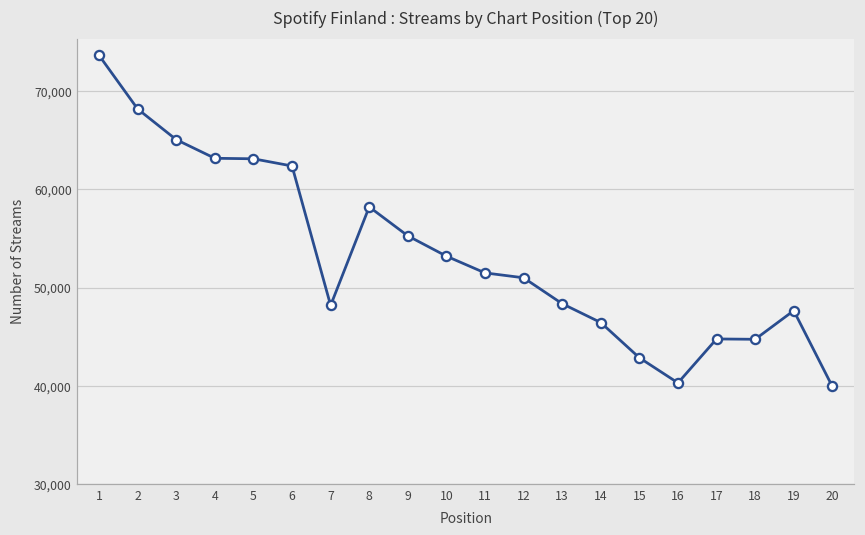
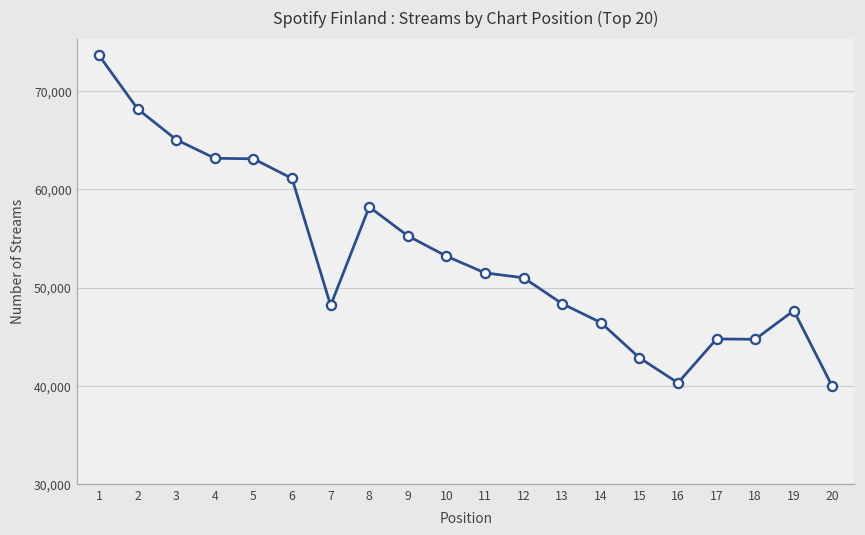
  {
    "1": "74,000",
    "2": "68,000",
    "3": "65,000",
    "4": "63,000",
    "5": "63,000",
-   "6": "62,000",
+   "6": "61,000",
    "7": "48,000",
    "8": "58,000",
    "9": "55,000",
    "10": "53,000",
    "11": "51,000",
    "12": "51,000",
    "13": "48,000",
    "14": "46,000",
    "15": "43,000",
    "16": "40,000",
    "17": "45,000",
    "18": "45,000",
    "19": "48,000",
    "20": "40,000"
  }
